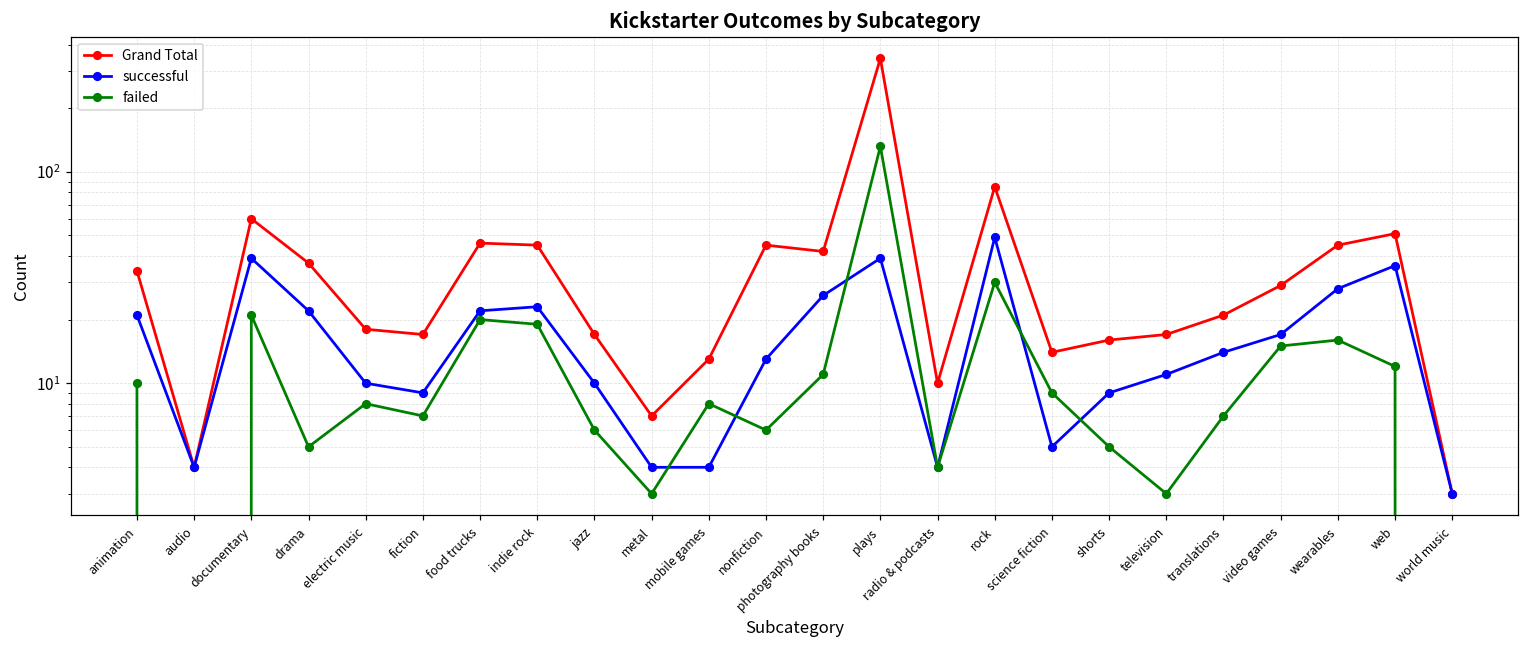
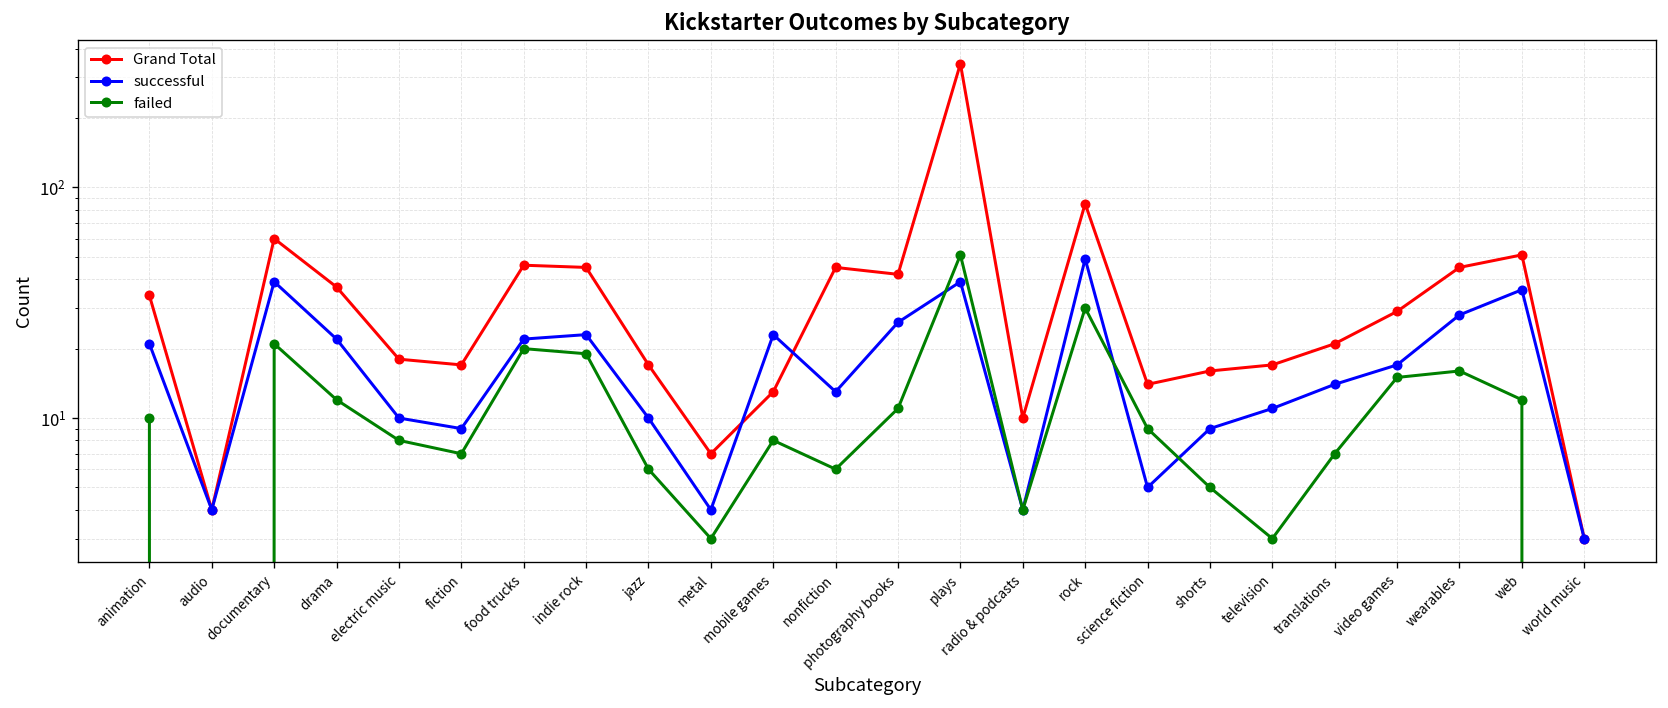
  {
    "Grand Total": {
      "animation": 34,
      "documentary": 60,
      "drama": 37,
      "electric music": 18,
      "fiction": 17,
      "food trucks": 46,
      "indie rock": 45,
      "jazz": 17,
      "metal": 7,
      "mobile games": 13,
      "nonfiction": 45,
      "photography books": 42,
      "plays": 340,
      "radio & podcasts": 10,
      "rock": 90,
      "science fiction": 14,
      "shorts": 16,
      "television": 17,
      "translations": 21,
      "video games": 29,
      "wearables": 45,
      "web": 51
    },
    "successful": {
      "animation": 21,
      "documentary": 39,
      "drama": 22,
      "electric music": 10,
      "fiction": 9,
      "food trucks": 22,
      "indie rock": 23,
      "jazz": 10,
      "metal": 4,
-     "mobile games": 4,
+     "mobile games": 23,
      "nonfiction": 13,
      "photography books": 26,
      "plays": 39,
      "rock": 49,
      "science fiction": 5,
      "shorts": 9,
      "television": 11,
      "translations": 14,
      "video games": 17,
      "wearables": 28,
      "web": 36
    },
    "failed": {
      "animation": 10,
      "documentary": 21,
-     "drama": 5,
+     "drama": 12,
      "electric music": 8,
      "fiction": 7,
      "food trucks": 20,
      "indie rock": 19,
      "jazz": 6,
      "metal": 3,
      "mobile games": 8,
      "nonfiction": 6,
      "photography books": 11,
-     "plays": 130,
+     "plays": 51,
      "rock": 30,
      "science fiction": 9,
      "shorts": 5,
      "television": 3,
      "translations": 7,
      "video games": 15,
      "wearables": 16,
      "web": 12
    }
  }
